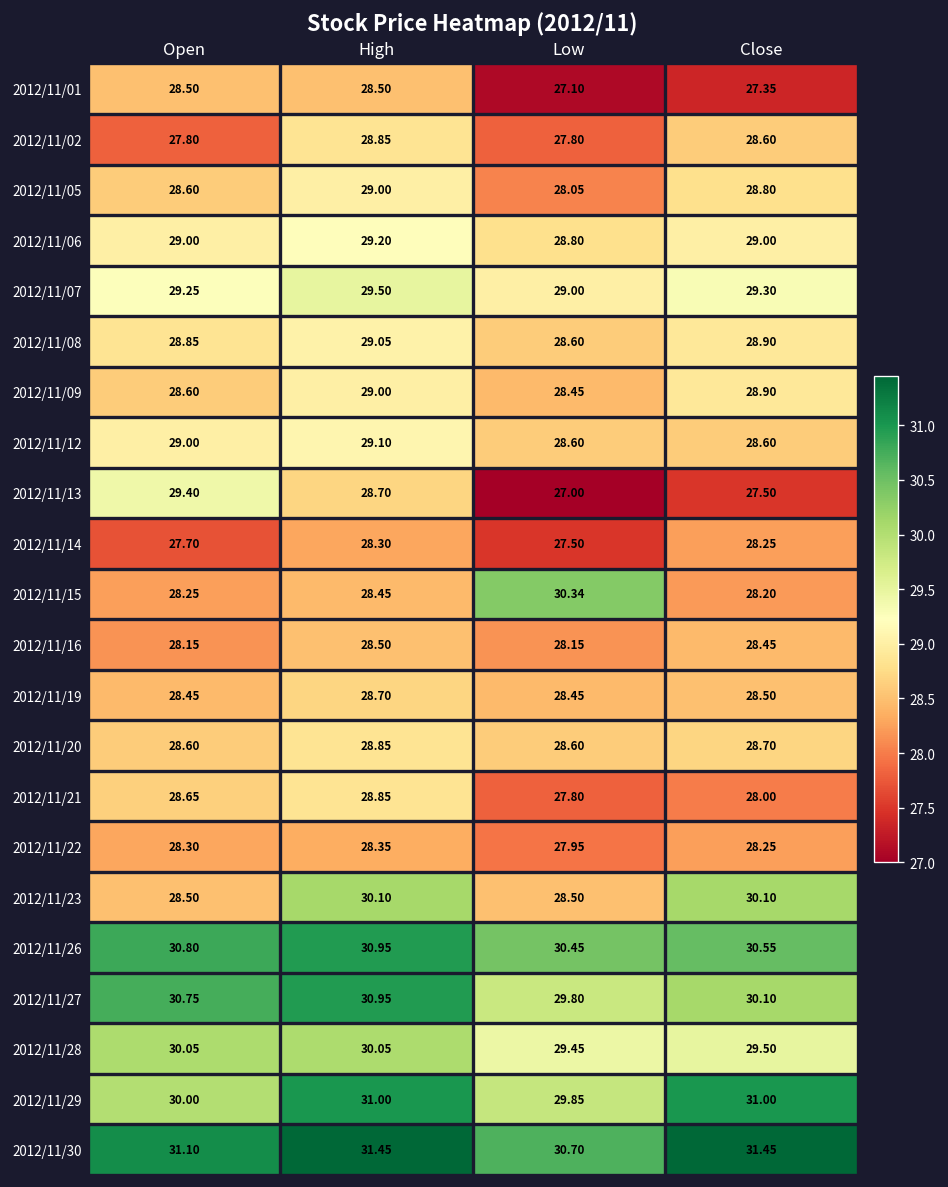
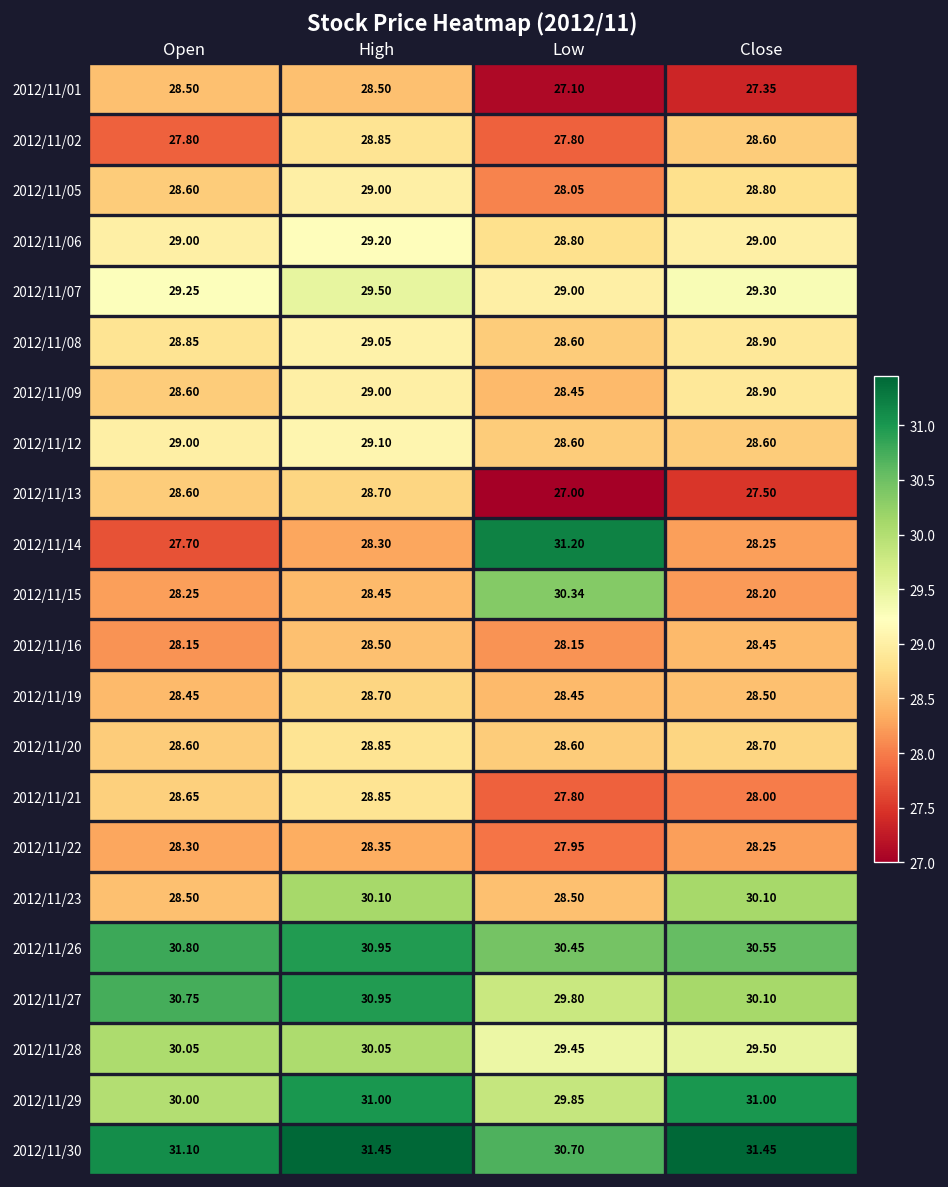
  {
    "2012/11/01": {
      "Open": 28.50,
      "High": 28.50,
      "Low": 27.10,
      "Close": 27.35
    },
    "2012/11/02": {
      "Open": 27.80,
      "High": 28.85,
      "Low": 27.80,
      "Close": 28.60
    },
    "2012/11/05": {
      "Open": 28.60,
      "High": 29.00,
      "Low": 28.05,
      "Close": 28.80
    },
    "2012/11/06": {
      "Open": 29.00,
      "High": 29.20,
      "Low": 28.80,
      "Close": 29.00
    },
    "2012/11/07": {
      "Open": 29.25,
      "High": 29.50,
      "Low": 29.00,
      "Close": 29.30
    },
    "2012/11/08": {
      "Open": 28.85,
      "High": 29.05,
      "Low": 28.60,
      "Close": 28.90
    },
    "2012/11/09": {
      "Open": 28.60,
      "High": 29.00,
      "Low": 28.45,
      "Close": 28.90
    },
    "2012/11/12": {
      "Open": 29.00,
      "High": 29.10,
      "Low": 28.60,
      "Close": 28.60
    },
    "2012/11/13": {
-     "Open": 29.40,
+     "Open": 28.60,
      "High": 28.70,
      "Low": 27.00,
      "Close": 27.50
    },
    "2012/11/14": {
      "Open": 27.70,
      "High": 28.30,
-     "Low": 27.50,
+     "Low": 31.20,
      "Close": 28.25
    },
    "2012/11/15": {
      "Open": 28.25,
      "High": 28.45,
      "Low": 30.34,
      "Close": 28.20
    },
    "2012/11/16": {
      "Open": 28.15,
      "High": 28.50,
      "Low": 28.15,
      "Close": 28.45
    },
    "2012/11/19": {
      "Open": 28.45,
      "High": 28.70,
      "Low": 28.45,
      "Close": 28.50
    },
    "2012/11/20": {
      "Open": 28.60,
      "High": 28.85,
      "Low": 28.60,
      "Close": 28.70
    },
    "2012/11/21": {
      "Open": 28.65,
      "High": 28.85,
      "Low": 27.80,
      "Close": 28.00
    },
    "2012/11/22": {
      "Open": 28.30,
      "High": 28.35,
      "Low": 27.95,
      "Close": 28.25
    },
    "2012/11/23": {
      "Open": 28.50,
      "High": 30.10,
      "Low": 28.50,
      "Close": 30.10
    },
    "2012/11/26": {
      "Open": 30.80,
      "High": 30.95,
      "Low": 30.45,
      "Close": 30.55
    },
    "2012/11/27": {
      "Open": 30.75,
      "High": 30.95,
      "Low": 29.80,
      "Close": 30.10
    },
    "2012/11/28": {
      "Open": 30.05,
      "High": 30.05,
      "Low": 29.45,
      "Close": 29.50
    },
    "2012/11/29": {
      "Open": 30.00,
      "High": 31.00,
      "Low": 29.85,
      "Close": 31.00
    },
    "2012/11/30": {
      "Open": 31.10,
      "High": 31.45,
      "Low": 30.70,
      "Close": 31.45
    }
  }
